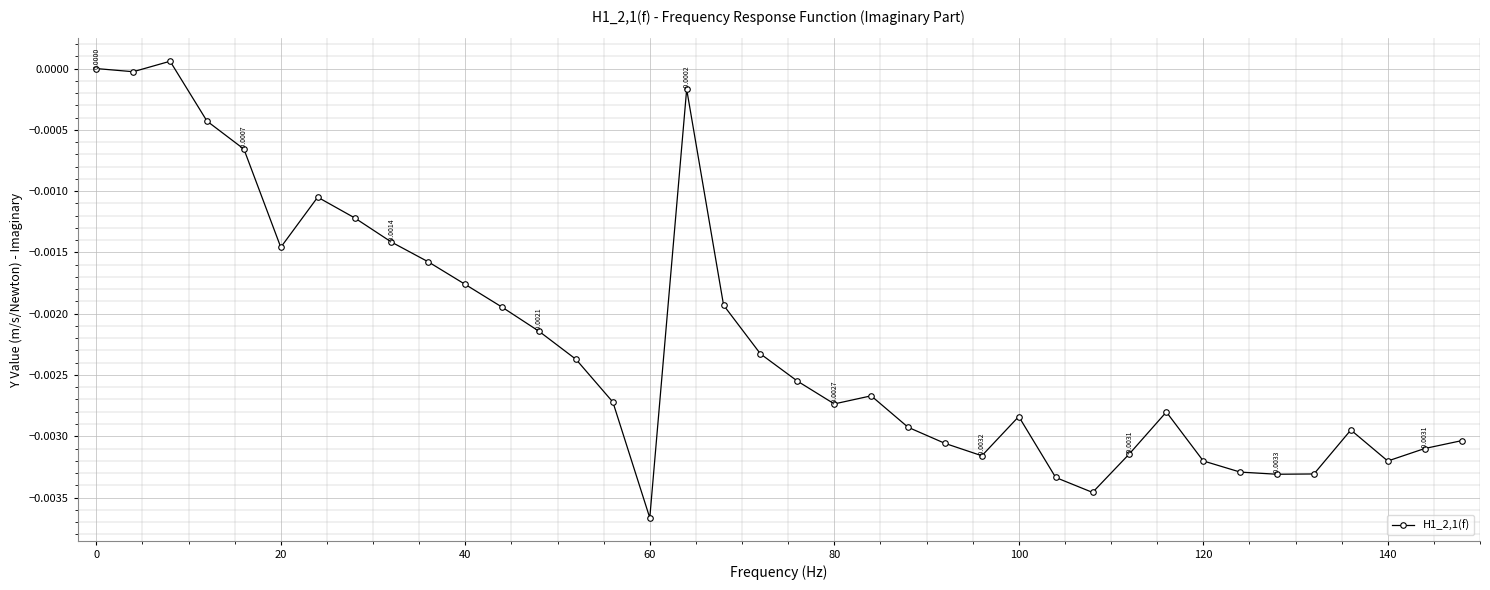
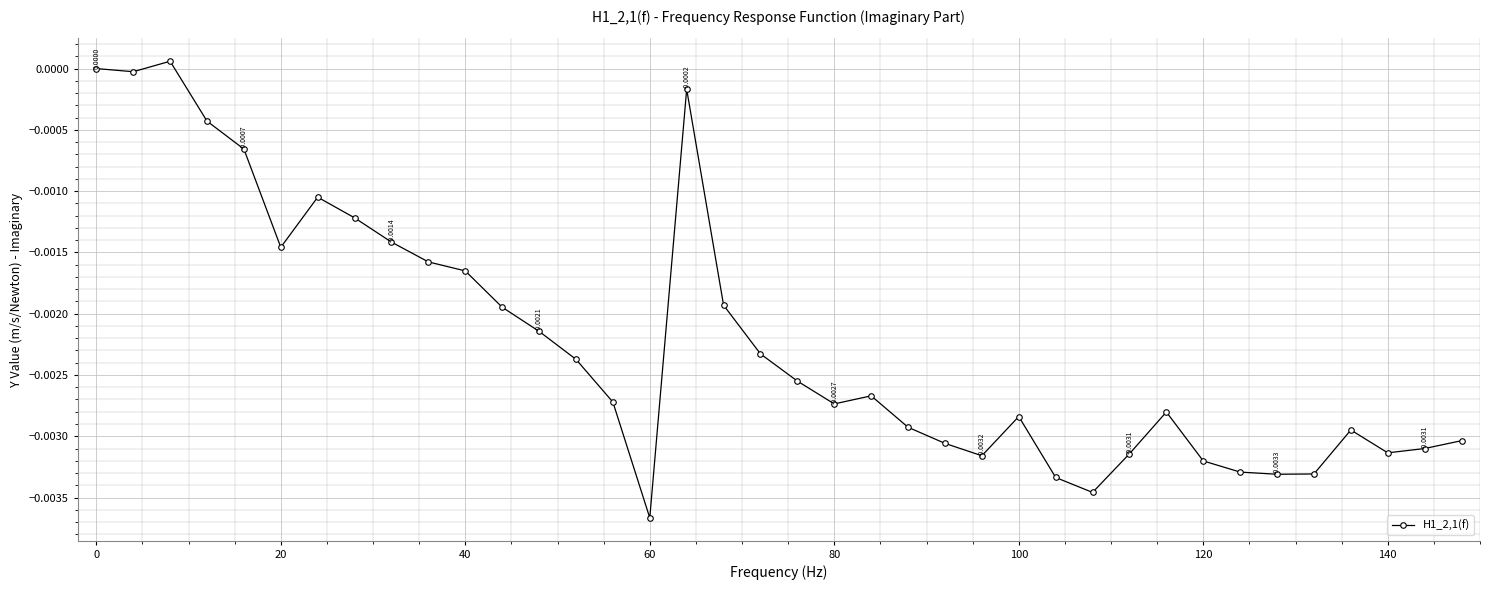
  {
    "20": -0.00146,
-   "40": -0.00176,
+   "40": -0.00165,
    "60": -0.00367,
    "100": -0.00284,
    "120": -0.00320,
-   "140": -0.00320
+   "140": -0.00314
  }
